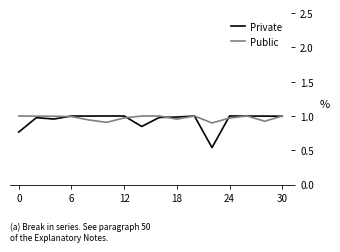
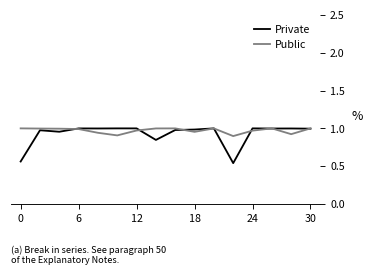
  {
    "Private": {
-     "0": 0.8
+     "0": 0.6
    },
    "Public": {
      "0": 1.0
    }
  }
